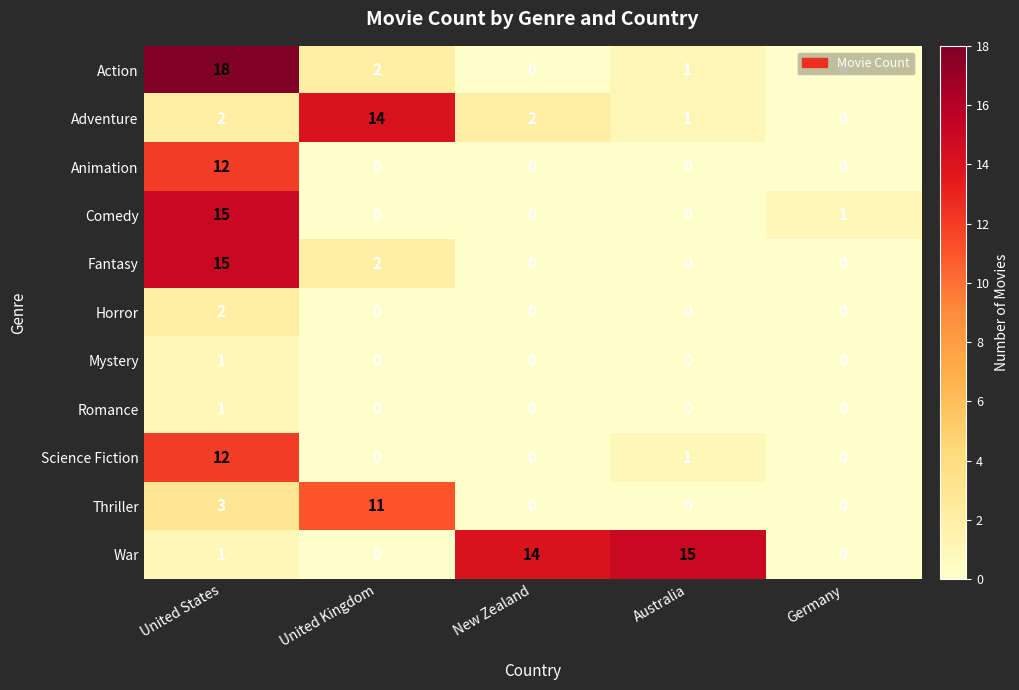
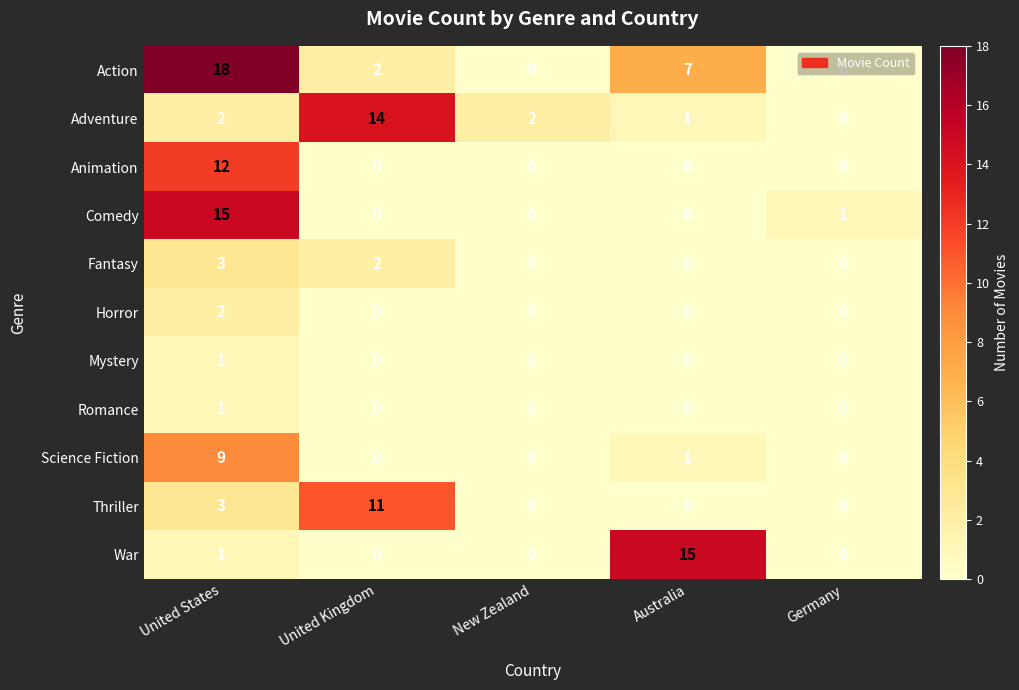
  {
    "Action": {
      "United States": 18,
      "United Kingdom": 2,
      "New Zealand": 0,
-     "Australia": 1
+     "Australia": 7
    },
    "Adventure": {
      "United States": 2,
      "United Kingdom": 14,
      "New Zealand": 2,
      "Australia": 1,
      "Germany": 0
    },
    "Animation": {
      "United States": 12,
      "United Kingdom": 0,
      "New Zealand": 0,
      "Australia": 0,
      "Germany": 0
    },
    "Comedy": {
      "United States": 15,
      "United Kingdom": 0,
      "New Zealand": 0,
      "Australia": 0,
      "Germany": 1
    },
    "Fantasy": {
-     "United States": 15,
+     "United States": 3,
      "United Kingdom": 2,
      "New Zealand": 0,
      "Australia": 0,
      "Germany": 0
    },
    "Horror": {
      "United States": 2,
      "United Kingdom": 0,
      "New Zealand": 0,
      "Australia": 0,
      "Germany": 0
    },
    "Mystery": {
      "United States": 1,
      "United Kingdom": 0,
      "New Zealand": 0,
      "Australia": 0,
      "Germany": 0
    },
    "Romance": {
      "United States": 1,
      "United Kingdom": 0,
      "New Zealand": 0,
      "Australia": 0,
      "Germany": 0
    },
    "Science Fiction": {
-     "United States": 12,
+     "United States": 9,
      "United Kingdom": 0,
      "New Zealand": 0,
      "Australia": 1,
      "Germany": 0
    },
    "Thriller": {
      "United States": 3,
      "United Kingdom": 11,
      "New Zealand": 0,
      "Australia": 0,
      "Germany": 0
    },
    "War": {
      "United States": 1,
      "United Kingdom": 0,
-     "New Zealand": 14,
+     "New Zealand": 0,
      "Australia": 15,
      "Germany": 0
    }
  }
